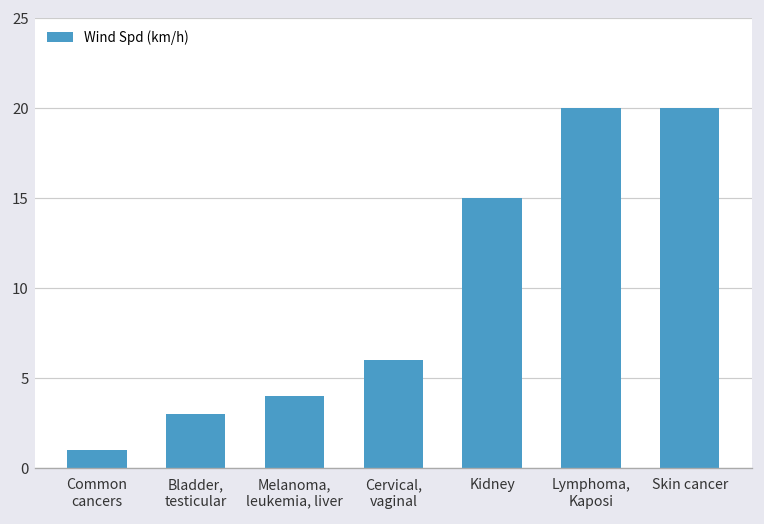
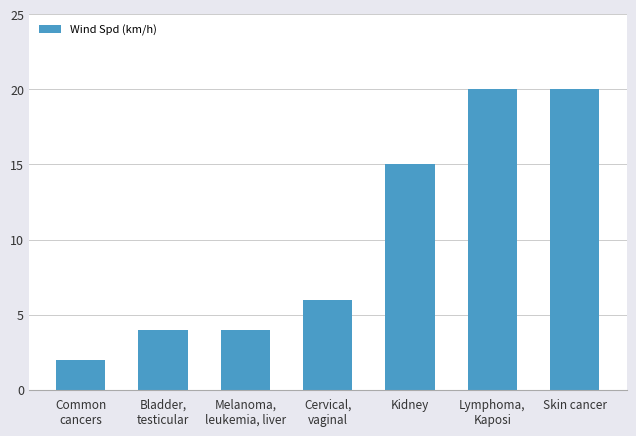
  {
-   "Common cancers": 1,
-   "Bladder, testicular": 3,
+   "Common cancers": 2,
+   "Bladder, testicular": 4,
    "Melanoma, leukemia, liver": 4,
    "Cervical, vaginal": 6,
    "Kidney": 15,
    "Lymphoma, Kaposi": 20,
    "Skin cancer": 20
  }
